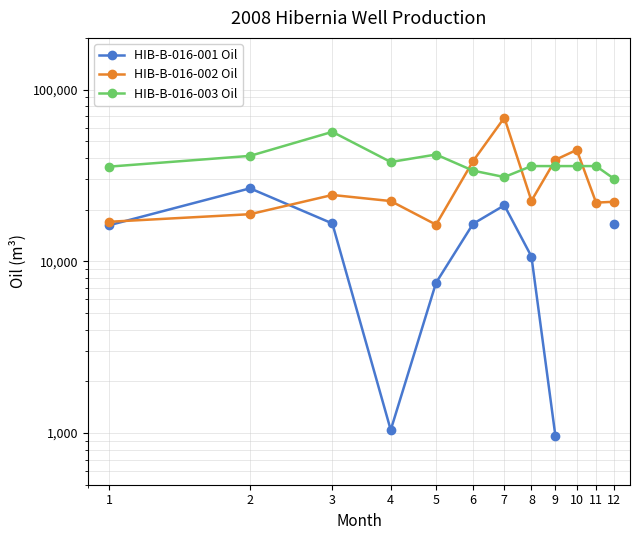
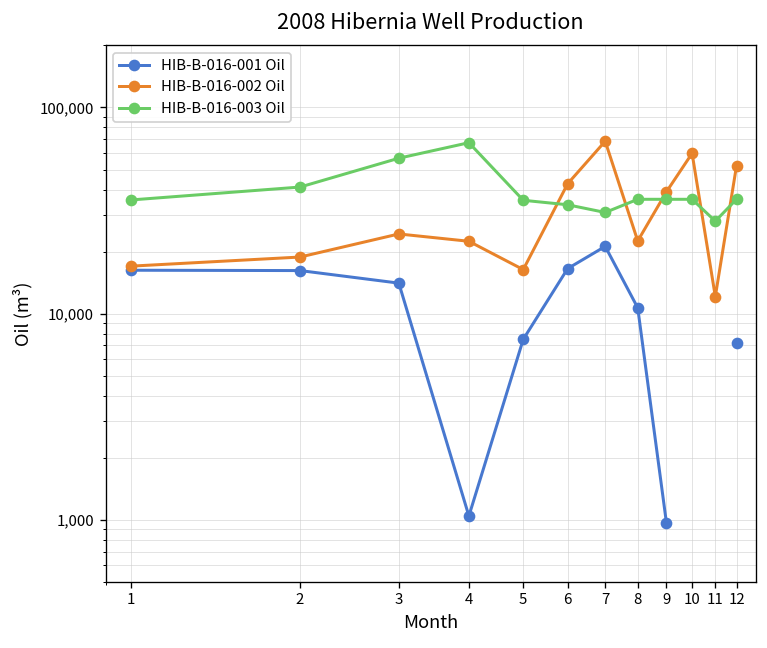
  {
    "HIB-B-016-001 Oil": {
      "1": "16,000",
-     "2": "27,000",
-     "3": "17,000",
+     "2": "16,000",
+     "3": "14,000",
      "4": "1,000",
      "5": "7,000",
      "6": "17,000",
      "7": "21,000",
      "8": "11,000",
      "9": "1,000",
-     "12": "16,000"
+     "12": "7,200"
    },
    "HIB-B-016-002 Oil": {
      "1": "17,000",
      "2": "19,000",
      "3": "24,000",
      "4": "22,000",
      "5": "16,000",
-     "6": "38,000",
+     "6": "43,000",
      "7": "69,000",
      "8": "23,000",
      "9": "39,000",
-     "10": "45,000",
-     "11": "22,000",
-     "12": "22,000"
+     "10": "60,000",
+     "11": "12,000",
+     "12": "52,000"
    },
    "HIB-B-016-003 Oil": {
      "1": "36,000",
      "2": "41,000",
      "3": "57,000",
-     "4": "38,000",
-     "5": "42,000",
+     "4": "67,000",
+     "5": "35,000",
      "6": "34,000",
      "7": "31,000",
      "8": "36,000",
      "9": "36,000",
      "10": "36,000",
-     "11": "36,000",
-     "12": "30,000"
+     "11": "28,000",
+     "12": "36,000"
    }
  }
